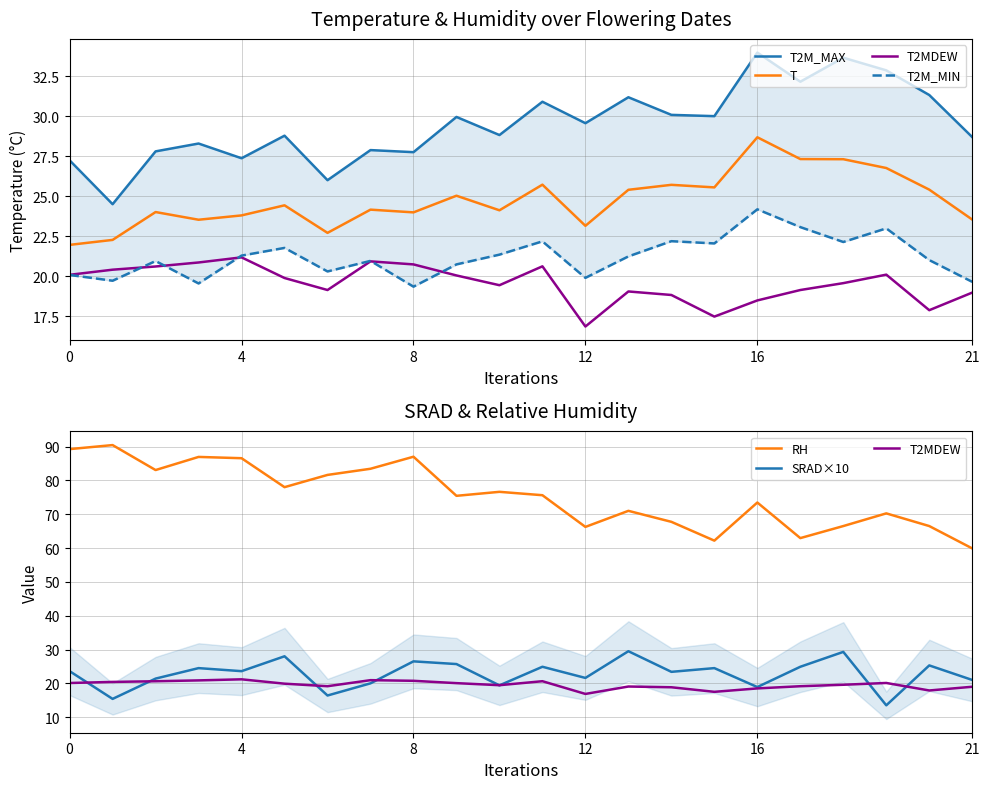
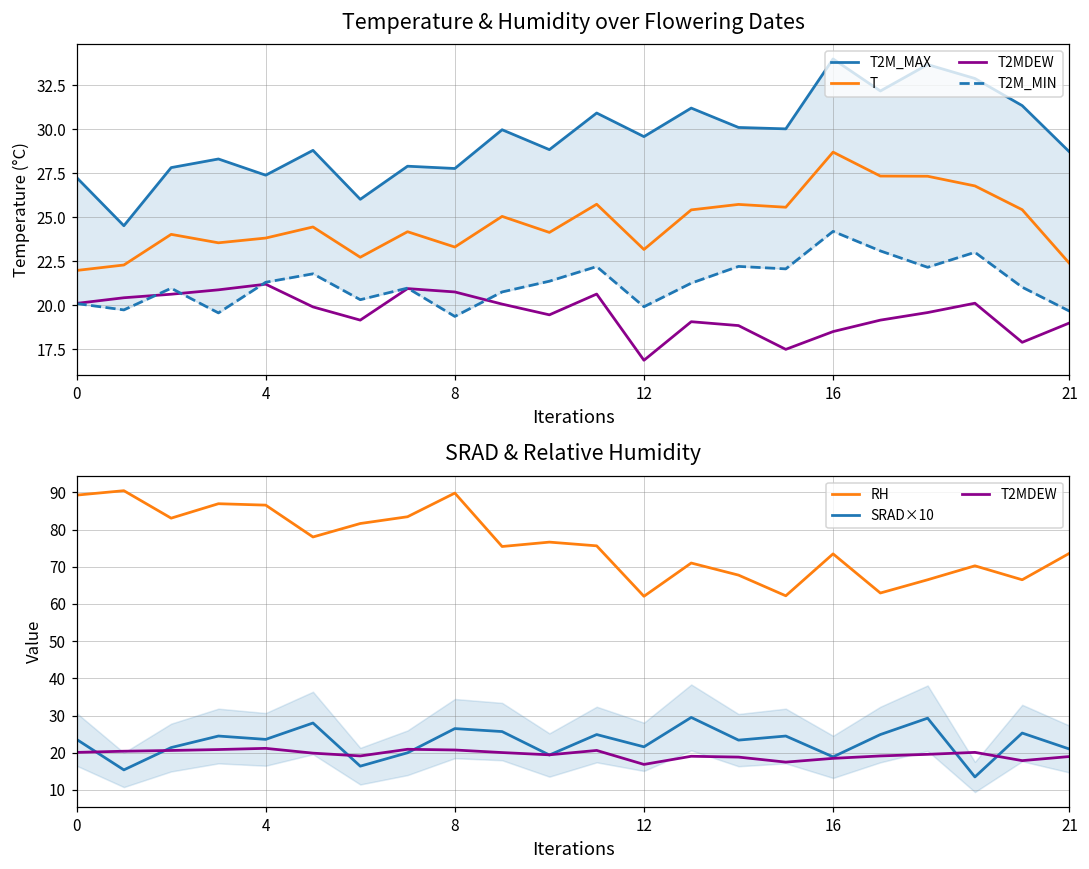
  {
    "Temperature & Humidity over Flowering Dates": {
      "T": {
        "0": 22.0,
        "4": 23.8,
-       "8": 24.0,
+       "8": 23.3,
        "12": 23.2,
        "16": 28.7,
-       "21": 23.6
+       "21": 22.4
      },
      "T2MDEW": {
        "8": 20.8,
        "12": 16.9,
        "16": 18.5,
        "21": 19.0
      }
    },
    "SRAD & Relative Humidity": {
      "RH": {
        "0": 89,
        "4": 87,
-       "8": 87,
-       "12": 66,
+       "8": 90,
+       "12": 62,
        "16": 73,
-       "21": 60
+       "21": 74
      },
      "T2MDEW": {
        "0": 20,
        "4": 21,
        "8": 21,
        "12": 17,
        "21": 19
      }
    }
  }
